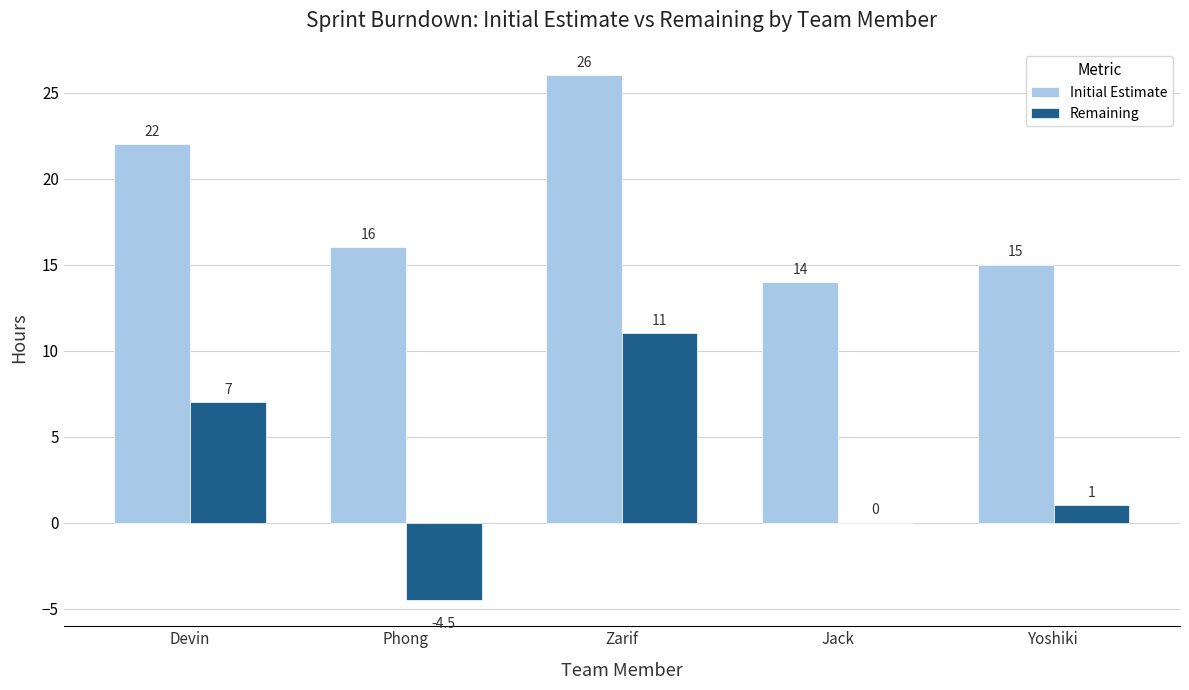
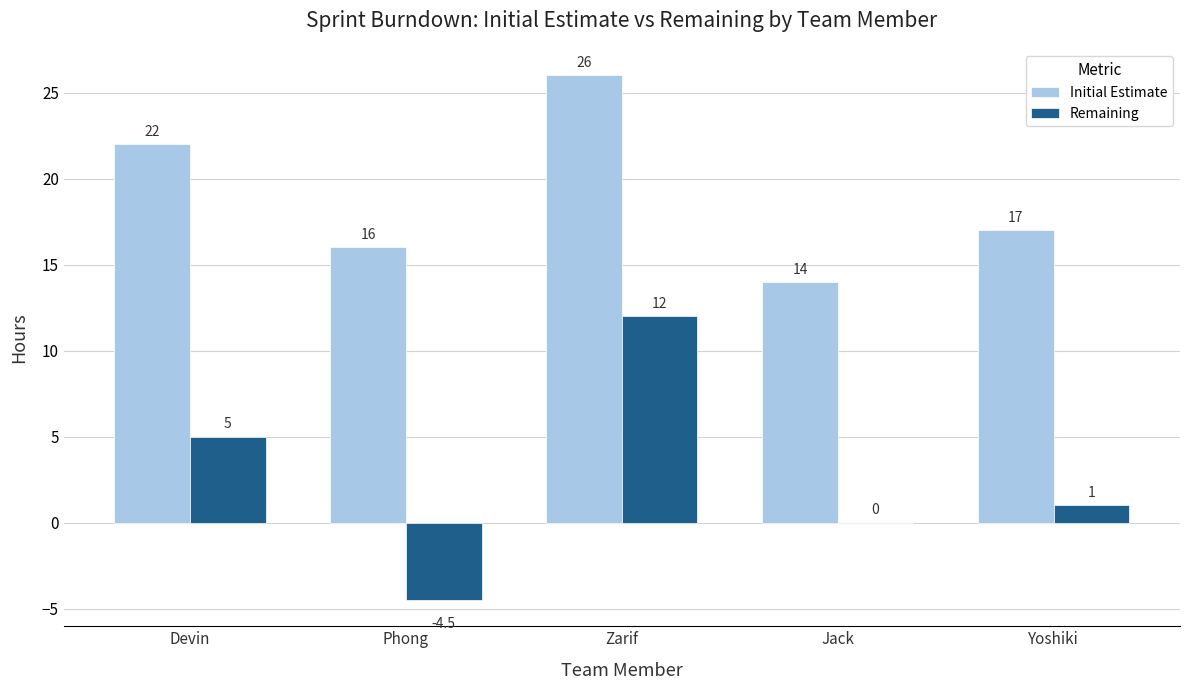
  {
    "Initial Estimate": {
      "Devin": 22,
      "Phong": 16,
      "Zarif": 26,
      "Jack": 14,
-     "Yoshiki": 15
+     "Yoshiki": 17
    },
    "Remaining": {
-     "Devin": 7,
+     "Devin": 5,
      "Phong": -4.5,
-     "Zarif": 11,
+     "Zarif": 12,
      "Jack": 0,
      "Yoshiki": 1
    }
  }
